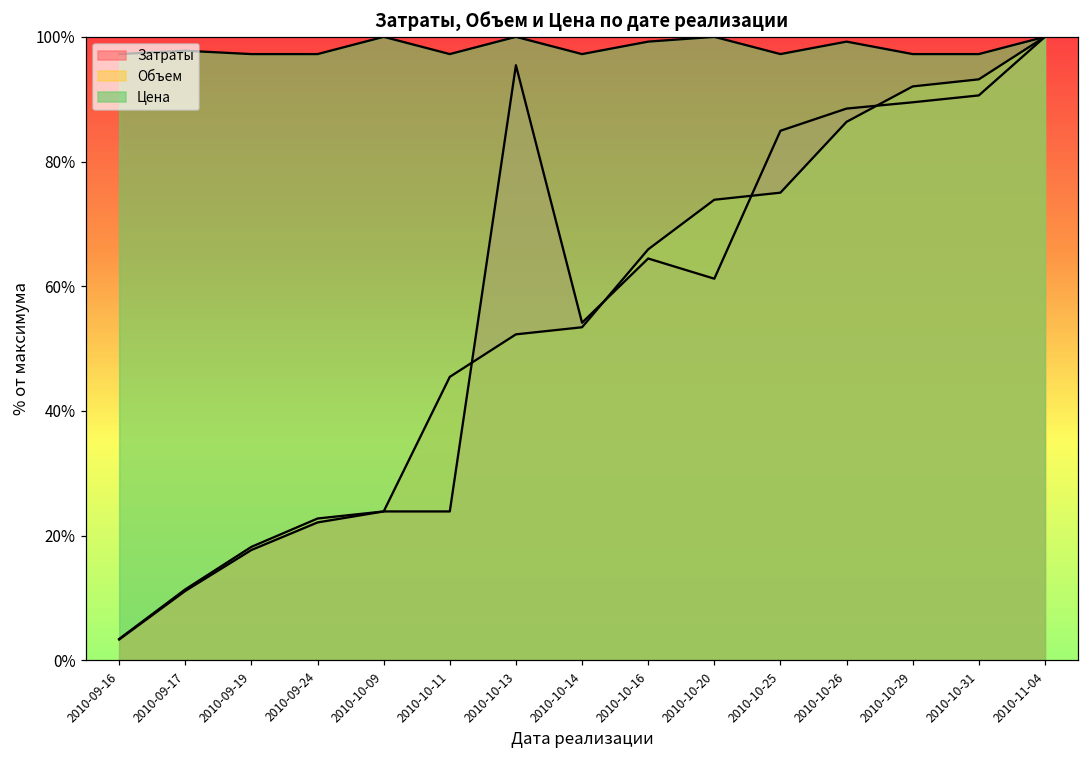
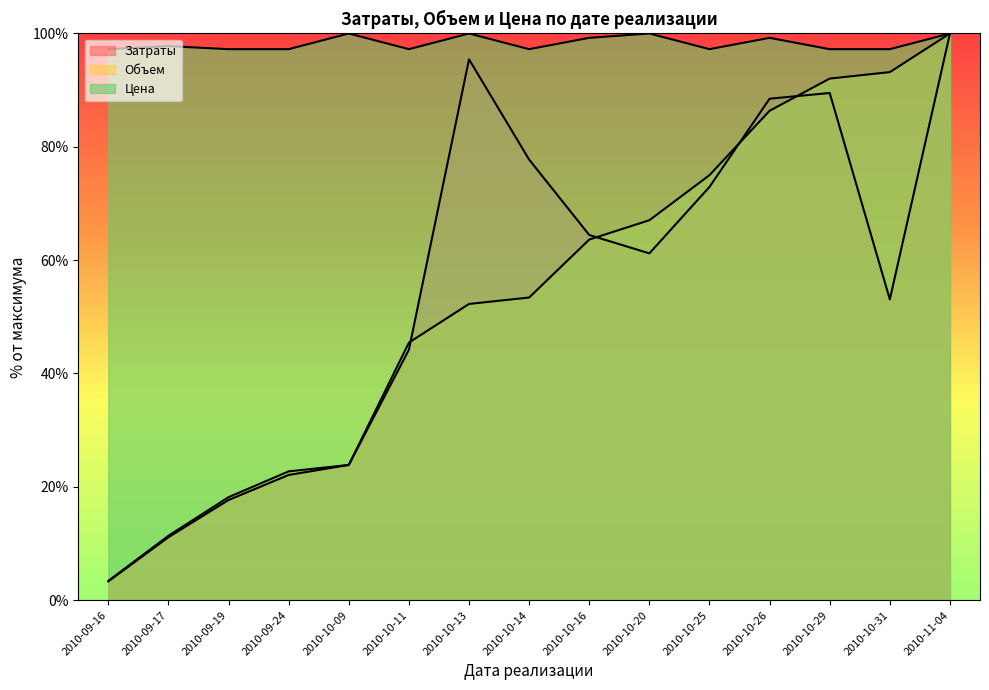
  {
    "Затраты": {
      "2010-09-19": "18%",
      "2010-09-24": "22%",
-     "2010-10-11": "24%",
+     "2010-10-11": "44%",
      "2010-10-13": "95%",
-     "2010-10-14": "54%",
+     "2010-10-14": "78%",
      "2010-10-16": "64%",
      "2010-10-20": "61%",
-     "2010-10-25": "85%",
+     "2010-10-25": "73%",
      "2010-10-26": "88%",
      "2010-10-29": "89%",
-     "2010-10-31": "91%"
+     "2010-10-31": "53%"
    },
    "Объем": {
      "2010-09-19": "18%",
      "2010-09-24": "23%",
      "2010-10-11": "45%",
      "2010-10-13": "52%",
      "2010-10-14": "53%",
-     "2010-10-16": "66%",
-     "2010-10-20": "74%",
+     "2010-10-16": "64%",
+     "2010-10-20": "67%",
      "2010-10-25": "75%",
      "2010-10-26": "86%",
      "2010-10-29": "92%",
      "2010-10-31": "93%"
    },
    "Цена": {
      "2010-09-19": "97%",
      "2010-09-24": "97%",
      "2010-10-09": "100%",
      "2010-10-11": "97%",
      "2010-10-13": "100%",
      "2010-10-14": "97%",
      "2010-10-16": "99%",
      "2010-10-20": "100%",
      "2010-10-25": "97%",
      "2010-10-26": "99%",
      "2010-10-29": "97%",
      "2010-10-31": "97%"
    }
  }
